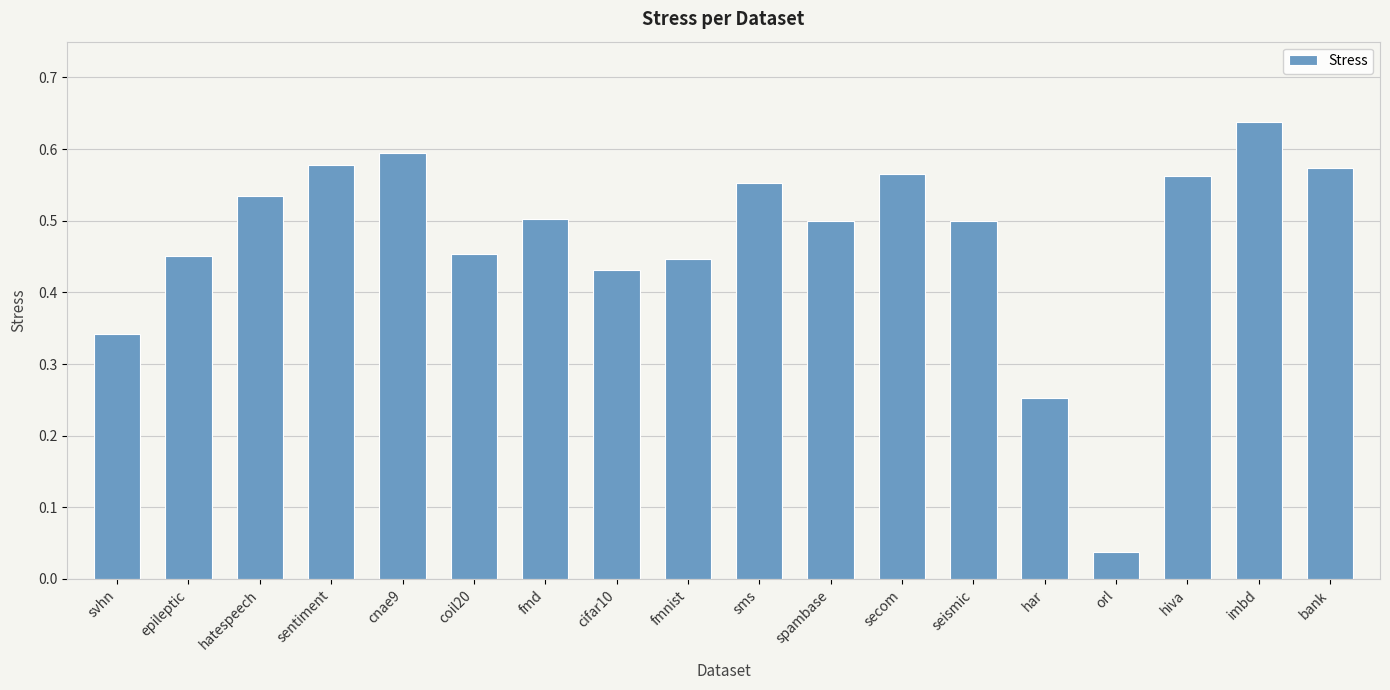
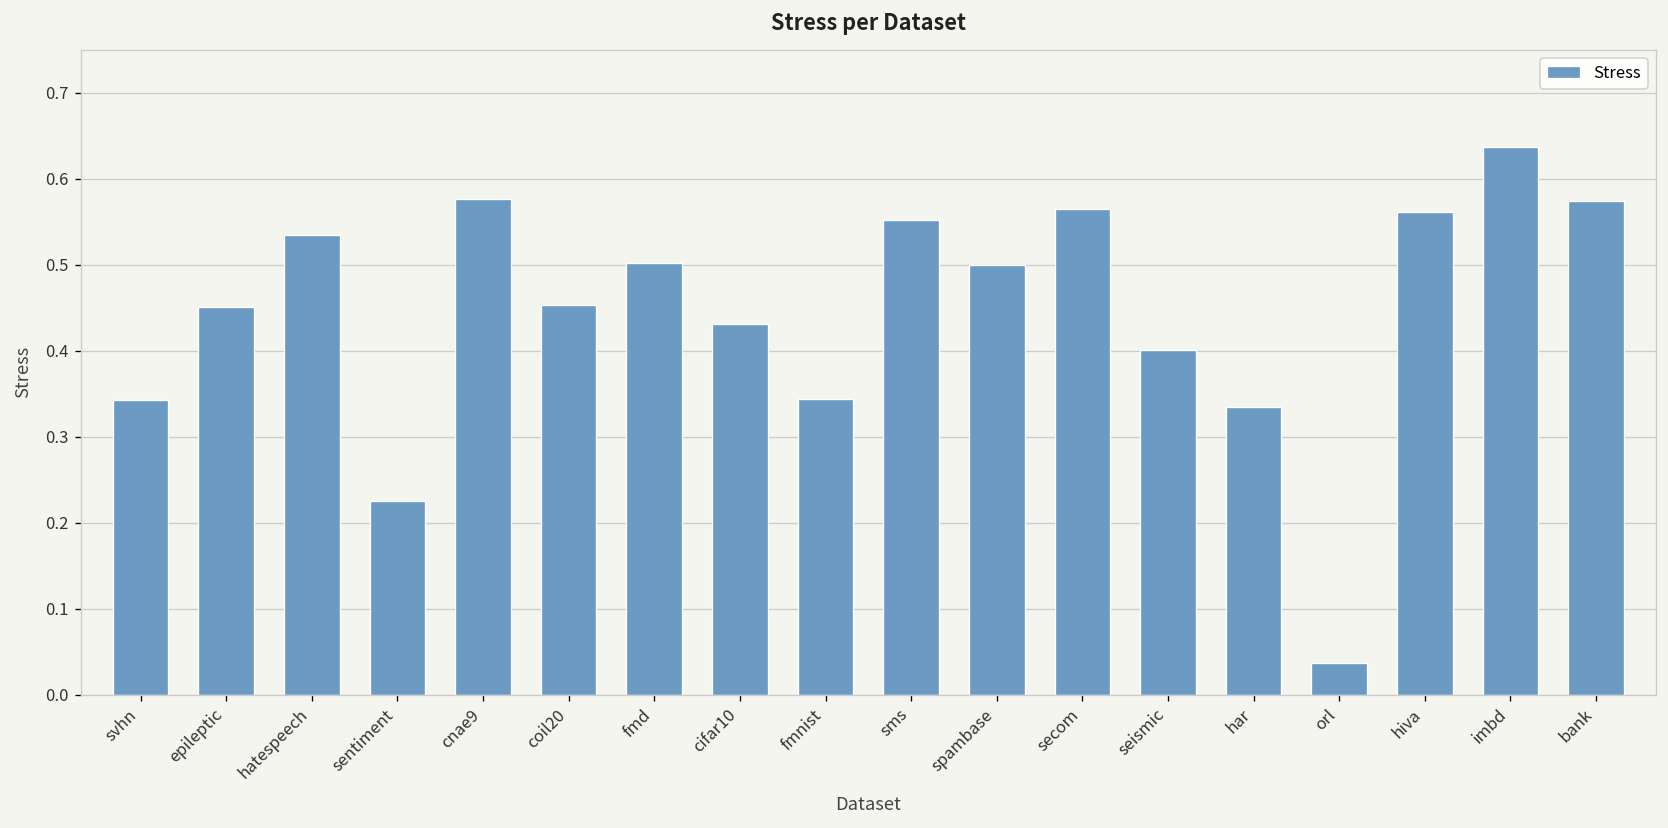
  {
    "svhn": 0.34,
    "epileptic": 0.45,
    "hatespeech": 0.54,
-   "sentiment": 0.58,
-   "cnae9": 0.59,
+   "sentiment": 0.23,
+   "cnae9": 0.58,
    "coil20": 0.45,
    "fmd": 0.50,
    "cifar10": 0.43,
-   "fmnist": 0.45,
+   "fmnist": 0.34,
    "sms": 0.55,
    "spambase": 0.50,
    "secom": 0.57,
-   "seismic": 0.50,
-   "har": 0.25,
+   "seismic": 0.40,
+   "har": 0.33,
    "orl": 0.04,
    "hiva": 0.56,
    "imbd": 0.64,
    "bank": 0.57
  }
